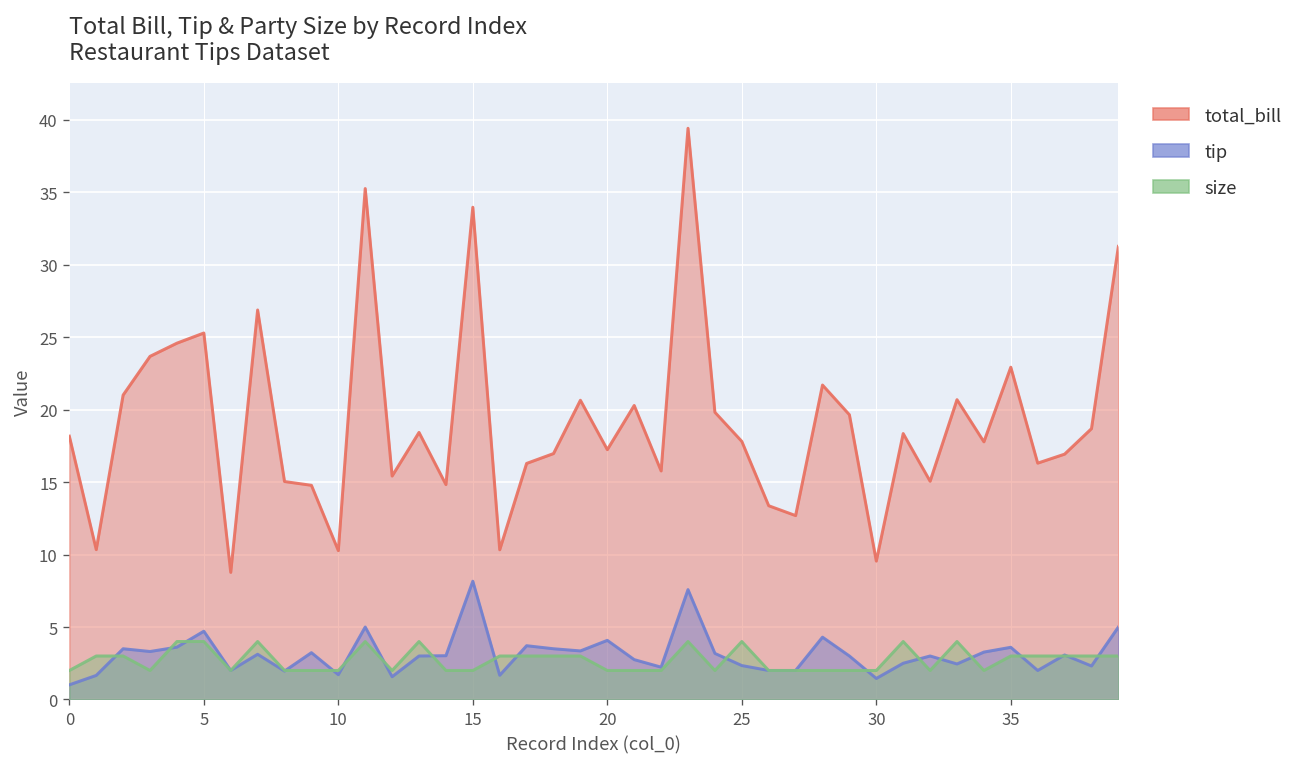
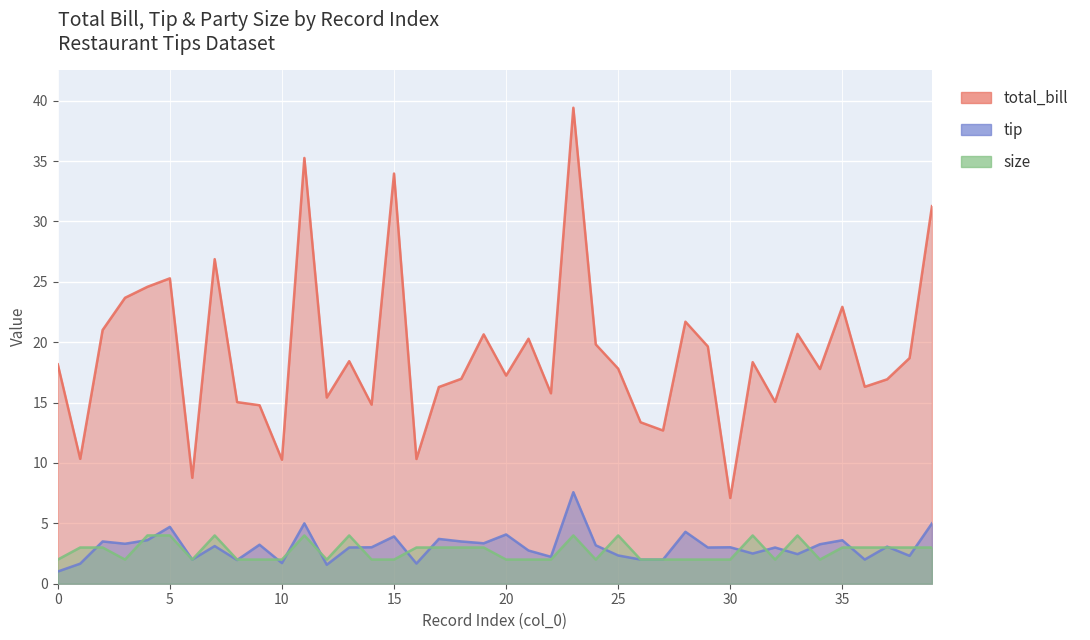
  {
    "total_bill": {
      "0": 18.2,
      "5": 25.3,
      "10": 10.3,
      "15": 34.0,
      "20": 17.2,
      "25": 17.8,
-     "30": 9.6,
+     "30": 7.1,
      "35": 22.9
    },
    "tip": {
      "0": 1.0,
      "5": 4.7,
      "10": 1.7,
-     "15": 8.2,
+     "15": 3.9,
      "20": 4.1,
      "25": 2.3,
-     "30": 1.5,
+     "30": 3.0,
      "35": 3.6
    },
    "size": {
      "0": 2.0,
      "5": 4.0,
      "10": 2.0,
      "15": 2.0,
      "20": 2.0,
      "25": 4.0,
      "30": 2.0,
      "35": 3.0
    }
  }
